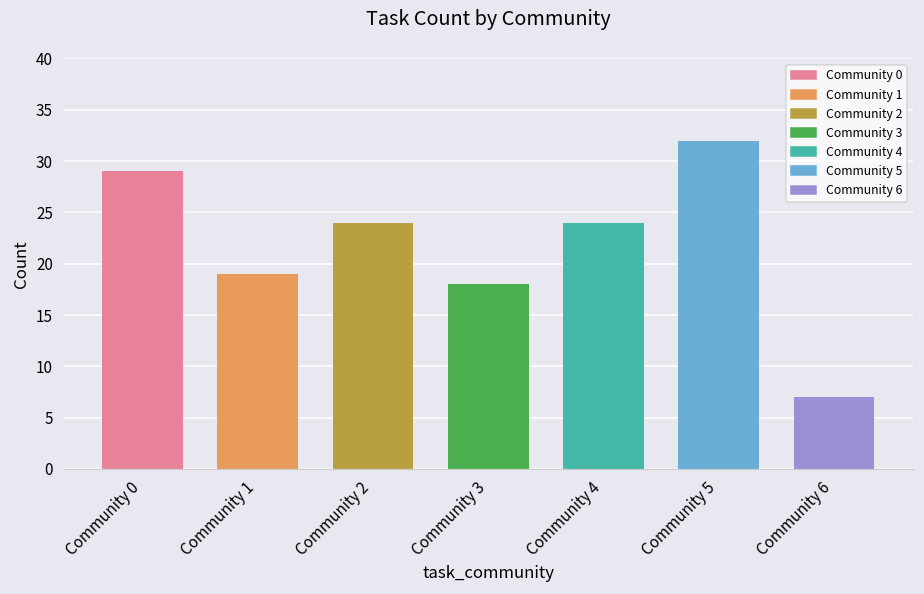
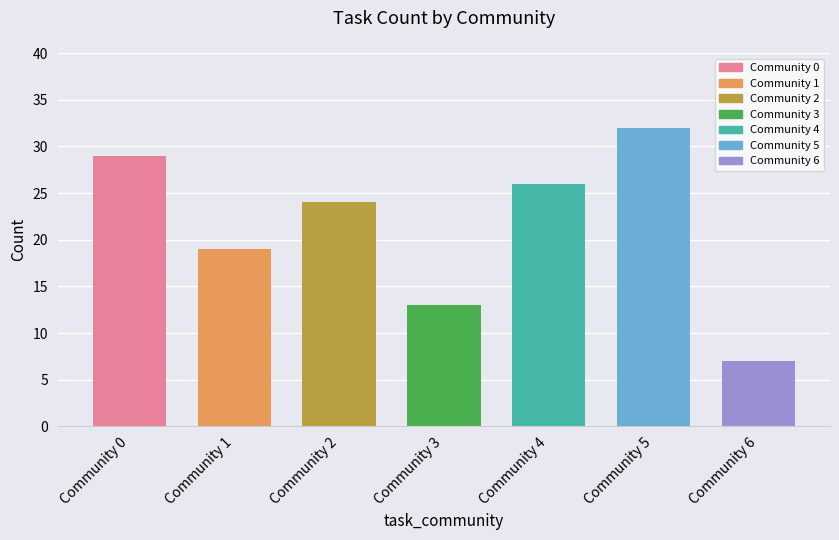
  {
    "Community 0": 29,
    "Community 1": 19,
    "Community 2": 24,
-   "Community 3": 18,
-   "Community 4": 24,
+   "Community 3": 13,
+   "Community 4": 26,
    "Community 5": 32,
    "Community 6": 7
  }
